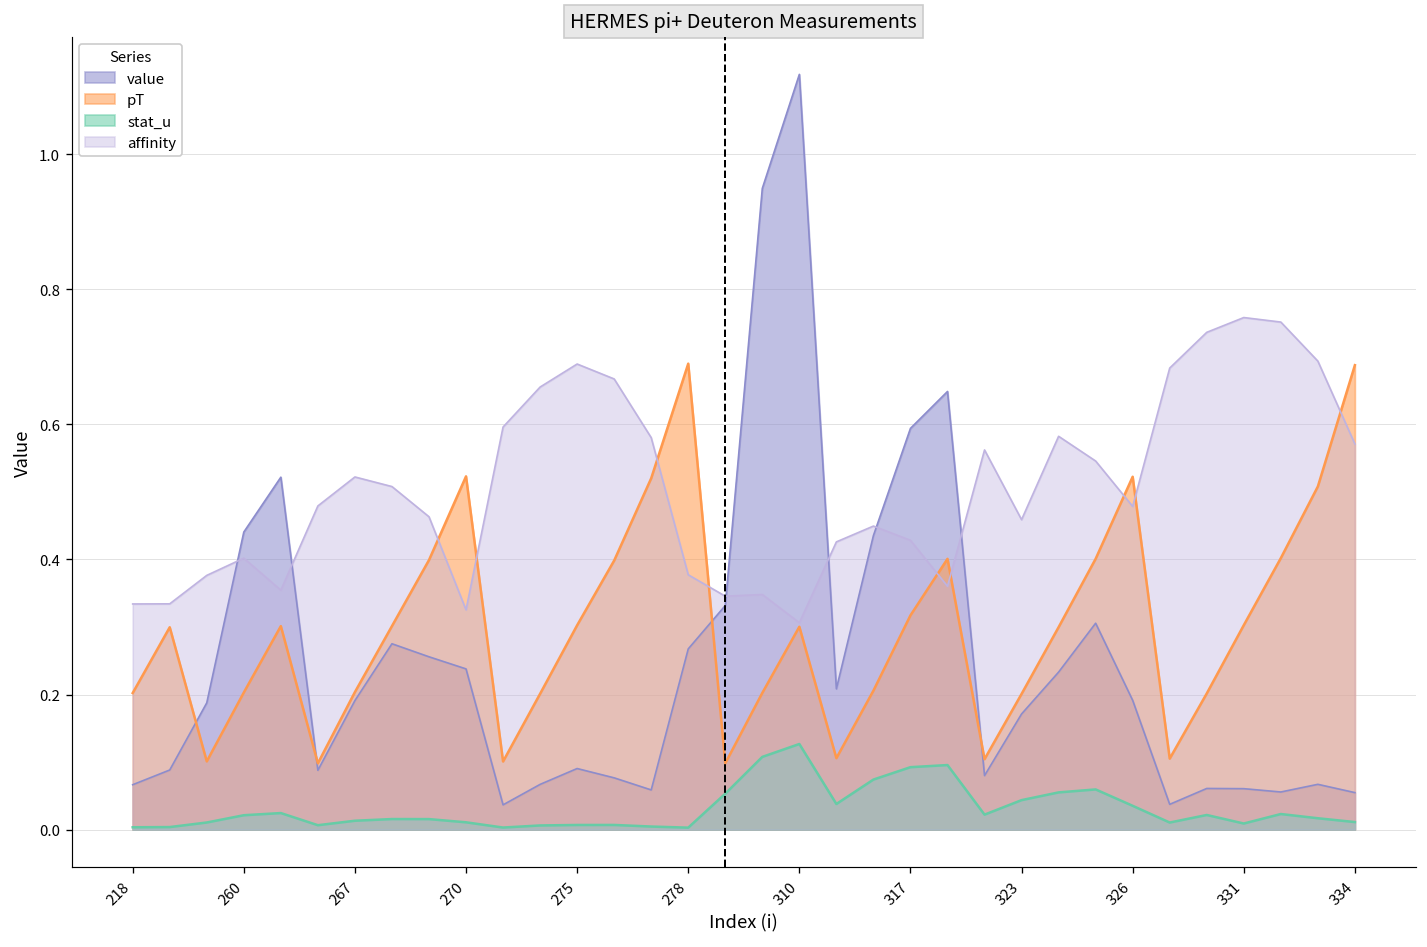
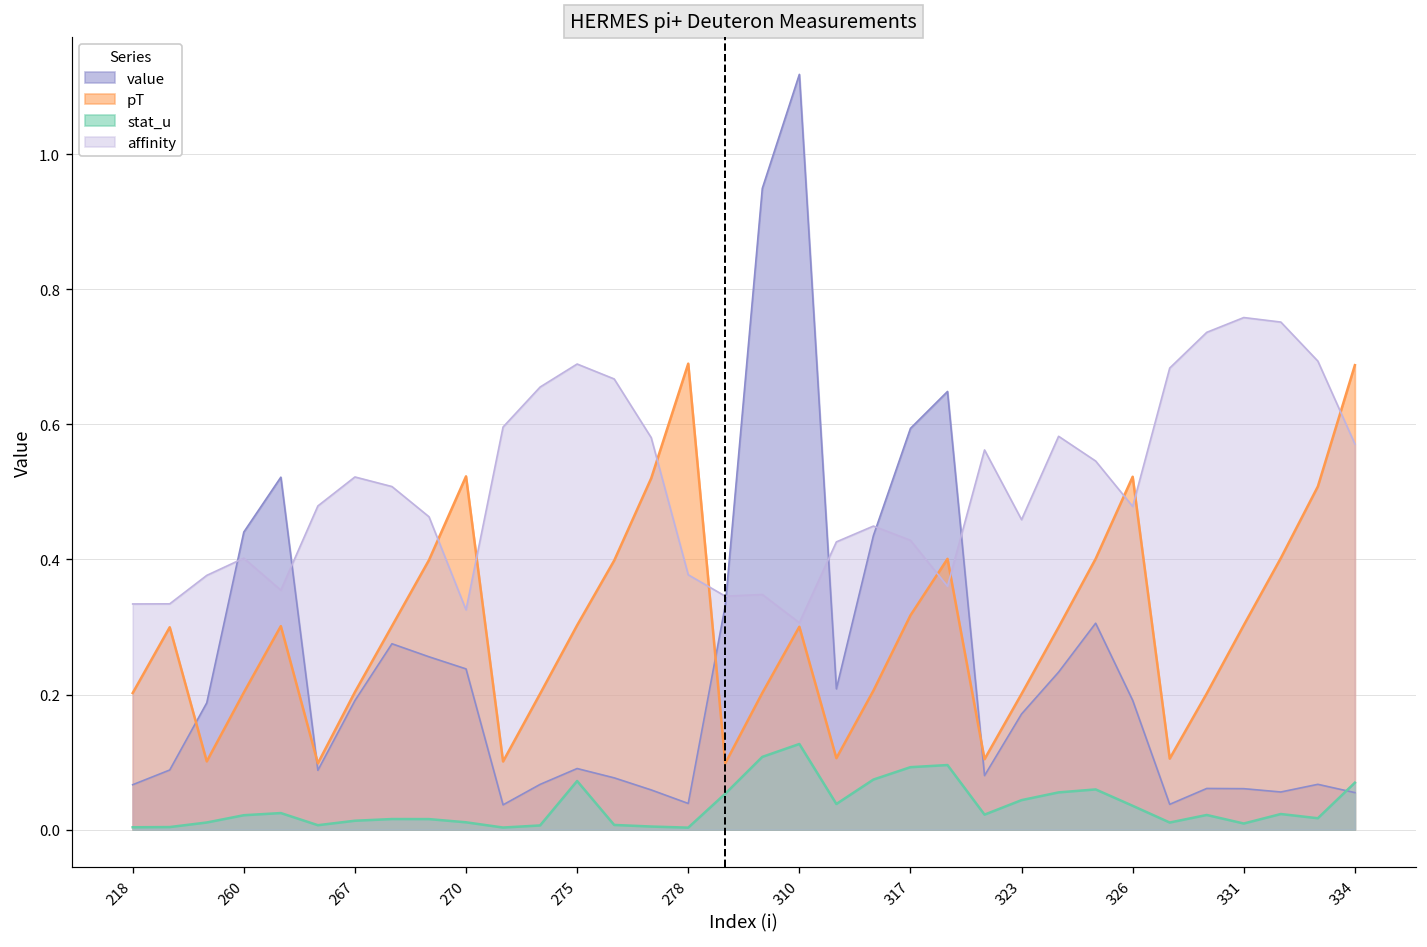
  {
    "value": {
      "218": 0.07,
      "260": 0.44,
      "267": 0.19,
      "270": 0.24,
      "275": 0.09,
-     "278": 0.27,
+     "278": 0.04,
      "310": 1.12,
      "317": 0.59,
      "323": 0.17,
      "326": 0.19,
      "331": 0.06,
      "334": 0.05
    },
    "pT": {
      "218": 0.20,
      "260": 0.20,
      "267": 0.20,
      "270": 0.52,
      "275": 0.30,
      "278": 0.69,
      "310": 0.30,
      "317": 0.32,
      "323": 0.20,
      "326": 0.52,
      "331": 0.30,
      "334": 0.69
    },
    "stat_u": {
      "218": 0.00,
      "260": 0.02,
      "267": 0.01,
      "270": 0.01,
-     "275": 0.01,
+     "275": 0.07,
      "278": 0.00,
      "310": 0.13,
      "317": 0.09,
      "323": 0.04,
      "326": 0.04,
      "331": 0.01,
-     "334": 0.01
+     "334": 0.07
    },
    "affinity": {
      "218": 0.33,
      "260": 0.40,
      "267": 0.52,
      "270": 0.33,
      "275": 0.69,
      "278": 0.38,
      "310": 0.31,
      "317": 0.43,
      "323": 0.46,
      "326": 0.48,
      "331": 0.76,
      "334": 0.57
    }
  }
